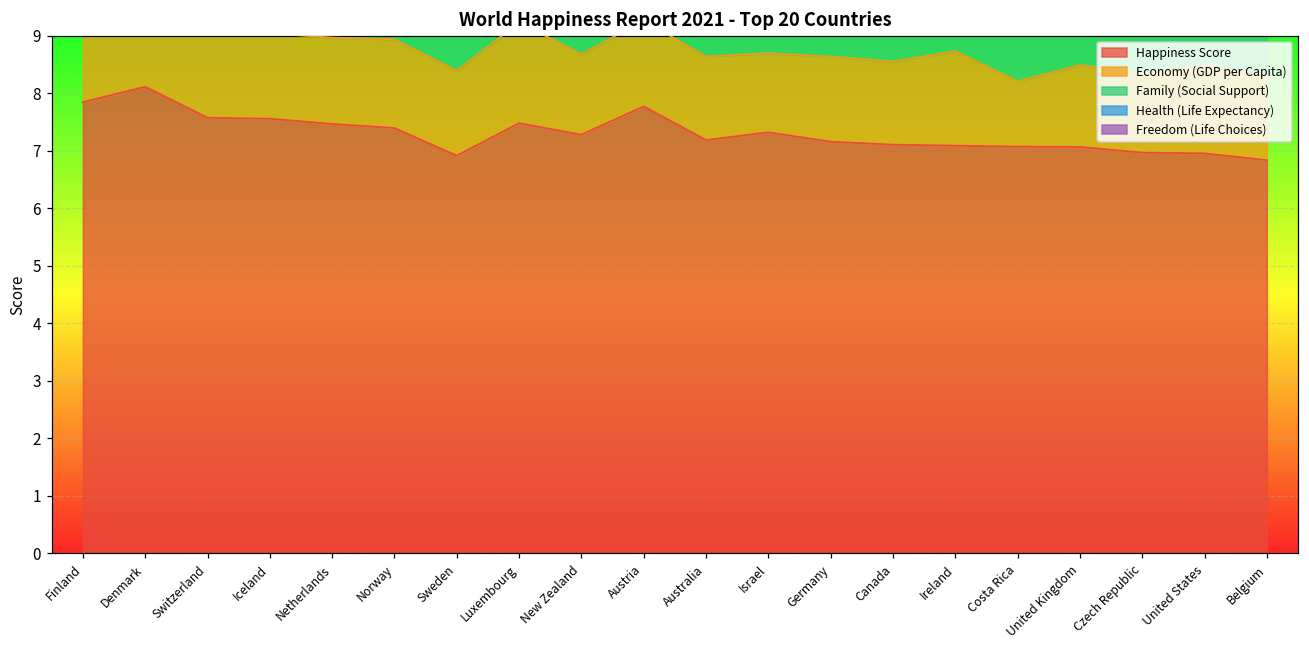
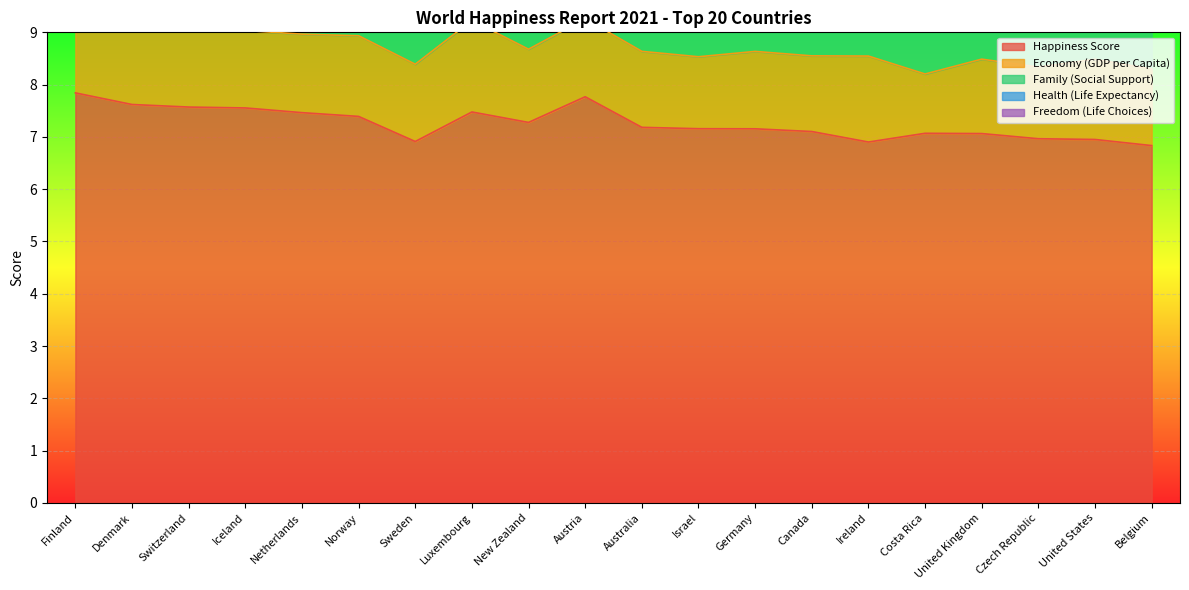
  {
    "Happiness Score": {
      "Finland": 7.8,
-     "Denmark": 8.1,
+     "Denmark": 7.6,
      "Switzerland": 7.6,
      "Iceland": 7.6,
      "Netherlands": 7.5,
      "Norway": 7.4,
      "Sweden": 6.9,
      "Luxembourg": 7.5,
      "New Zealand": 7.3,
      "Austria": 7.8,
      "Australia": 7.2,
-     "Israel": 7.3,
+     "Israel": 7.2,
      "Germany": 7.2,
      "Canada": 7.1,
-     "Ireland": 7.1,
+     "Ireland": 6.9,
      "Costa Rica": 7.1,
      "United Kingdom": 7.1,
      "Czech Republic": 7.0,
      "United States": 7.0,
      "Belgium": 6.8
    },
    "Economy (GDP per Capita)": {
      "Iceland": 1.5,
      "Netherlands": 1.5,
      "Norway": 1.5,
      "Sweden": 1.5,
      "New Zealand": 1.4,
      "Australia": 1.5,
      "Israel": 1.4,
      "Germany": 1.5,
      "Canada": 1.4,
      "Ireland": 1.6,
      "Costa Rica": 1.1,
      "United Kingdom": 1.4
    }
  }
